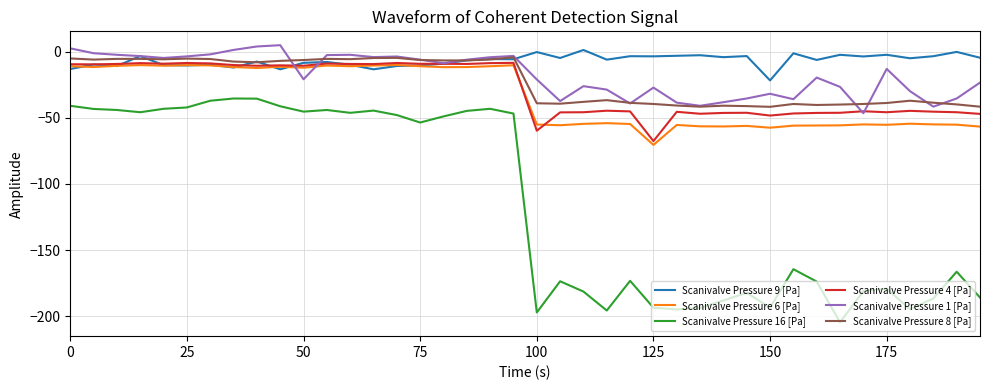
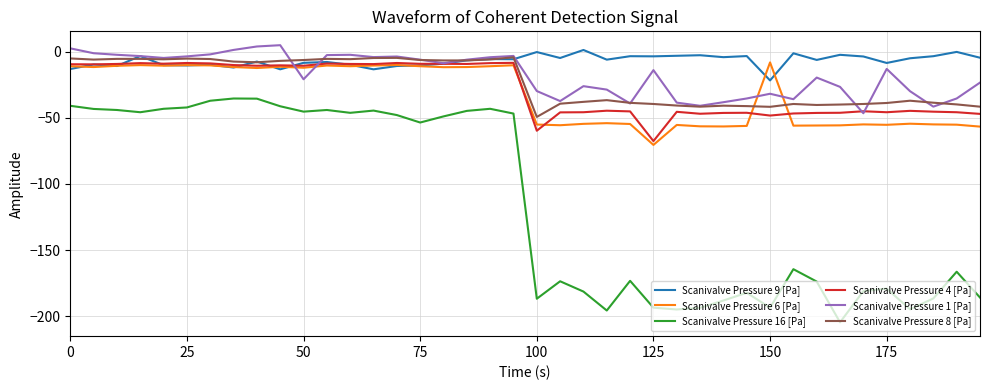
  {
    "Scanivalve Pressure 9 [Pa]": {
      "0": -13,
      "50": -9,
      "100": 0,
      "125": -4,
      "150": -22,
-     "175": -2
+     "175": -9
    },
    "Scanivalve Pressure 6 [Pa]": {
      "100": -55,
      "125": -71,
-     "150": -58,
+     "150": -8,
      "175": -55
    },
    "Scanivalve Pressure 16 [Pa]": {
      "0": -41,
      "25": -42,
      "50": -45,
      "75": -54,
-     "100": -197
+     "100": -187
    },
    "Scanivalve Pressure 4 [Pa]": {
      "100": -60,
      "125": -68,
      "150": -48,
      "175": -46
    },
    "Scanivalve Pressure 1 [Pa]": {
      "0": 2,
      "50": -21,
-     "100": -21,
-     "125": -27,
+     "100": -30,
+     "125": -14,
      "150": -32,
      "175": -13
    },
    "Scanivalve Pressure 8 [Pa]": {
      "0": -5,
      "50": -6,
-     "100": -39,
+     "100": -49,
      "125": -40,
      "150": -42,
      "175": -39
    }
  }
